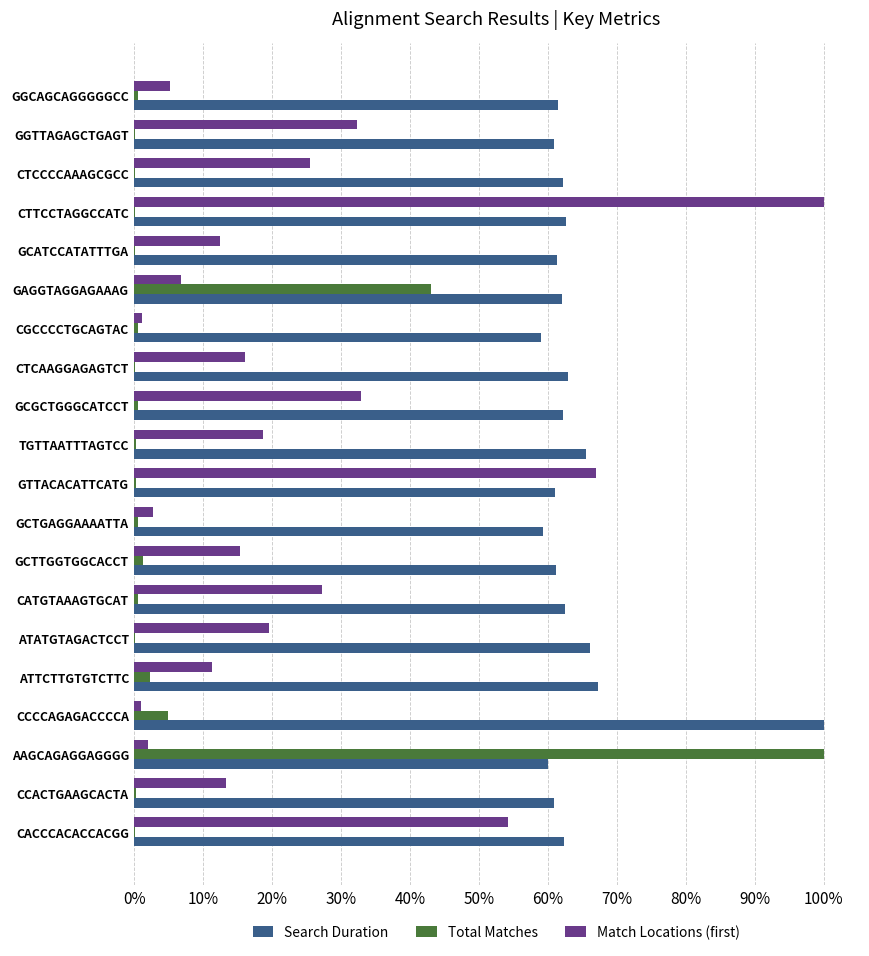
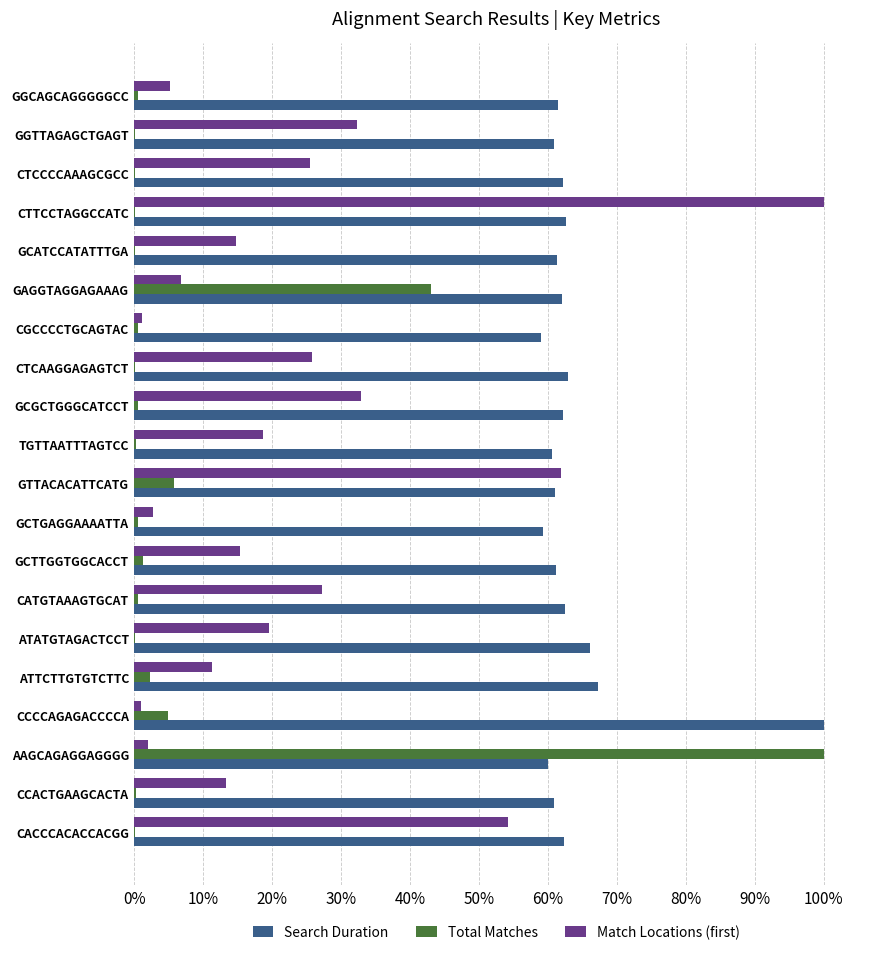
  {
    "Search Duration": {
      "GGCAGCAGGGGGCC": "61%",
      "GGTTAGAGCTGAGT": "61%",
      "CTCCCCAAAGCGCC": "62%",
      "CTTCCTAGGCCATC": "63%",
      "GCATCCATATTTGA": "61%",
      "GAGGTAGGAGAAAG": "62%",
      "CGCCCCTGCAGTAC": "59%",
      "CTCAAGGAGAGTCT": "63%",
      "GCGCTGGGCATCCT": "62%",
-     "TGTTAATTTAGTCC": "66%",
+     "TGTTAATTTAGTCC": "61%",
      "GTTACACATTCATG": "61%",
      "GCTGAGGAAAATTA": "59%",
      "GCTTGGTGGCACCT": "61%",
      "CATGTAAAGTGCAT": "62%",
      "ATATGTAGACTCCT": "66%",
      "ATTCTTGTGTCTTC": "67%",
      "CCCCAGAGACCCCA": "100%",
      "AAGCAGAGGAGGGG": "60%",
      "CCACTGAAGCACTA": "61%",
      "CACCCACACCACGG": "62%"
    },
    "Total Matches": {
      "GGCAGCAGGGGGCC": "1%",
      "GAGGTAGGAGAAAG": "43%",
      "CGCCCCTGCAGTAC": "1%",
      "GCGCTGGGCATCCT": "1%",
-     "GTTACACATTCATG": "0%",
+     "GTTACACATTCATG": "6%",
      "GCTGAGGAAAATTA": "1%",
      "GCTTGGTGGCACCT": "1%",
      "CATGTAAAGTGCAT": "1%",
      "ATTCTTGTGTCTTC": "2%",
      "CCCCAGAGACCCCA": "5%",
      "AAGCAGAGGAGGGG": "100%"
    },
    "Match Locations (first)": {
      "GGCAGCAGGGGGCC": "5%",
      "GGTTAGAGCTGAGT": "32%",
      "CTCCCCAAAGCGCC": "26%",
      "CTTCCTAGGCCATC": "100%",
-     "GCATCCATATTTGA": "12%",
+     "GCATCCATATTTGA": "15%",
      "GAGGTAGGAGAAAG": "7%",
      "CGCCCCTGCAGTAC": "1%",
-     "CTCAAGGAGAGTCT": "16%",
+     "CTCAAGGAGAGTCT": "26%",
      "GCGCTGGGCATCCT": "33%",
      "TGTTAATTTAGTCC": "19%",
-     "GTTACACATTCATG": "67%",
+     "GTTACACATTCATG": "62%",
      "GCTGAGGAAAATTA": "3%",
      "GCTTGGTGGCACCT": "15%",
      "CATGTAAAGTGCAT": "27%",
      "ATATGTAGACTCCT": "19%",
      "ATTCTTGTGTCTTC": "11%",
      "CCCCAGAGACCCCA": "1%",
      "AAGCAGAGGAGGGG": "2%",
      "CCACTGAAGCACTA": "13%",
      "CACCCACACCACGG": "54%"
    }
  }
